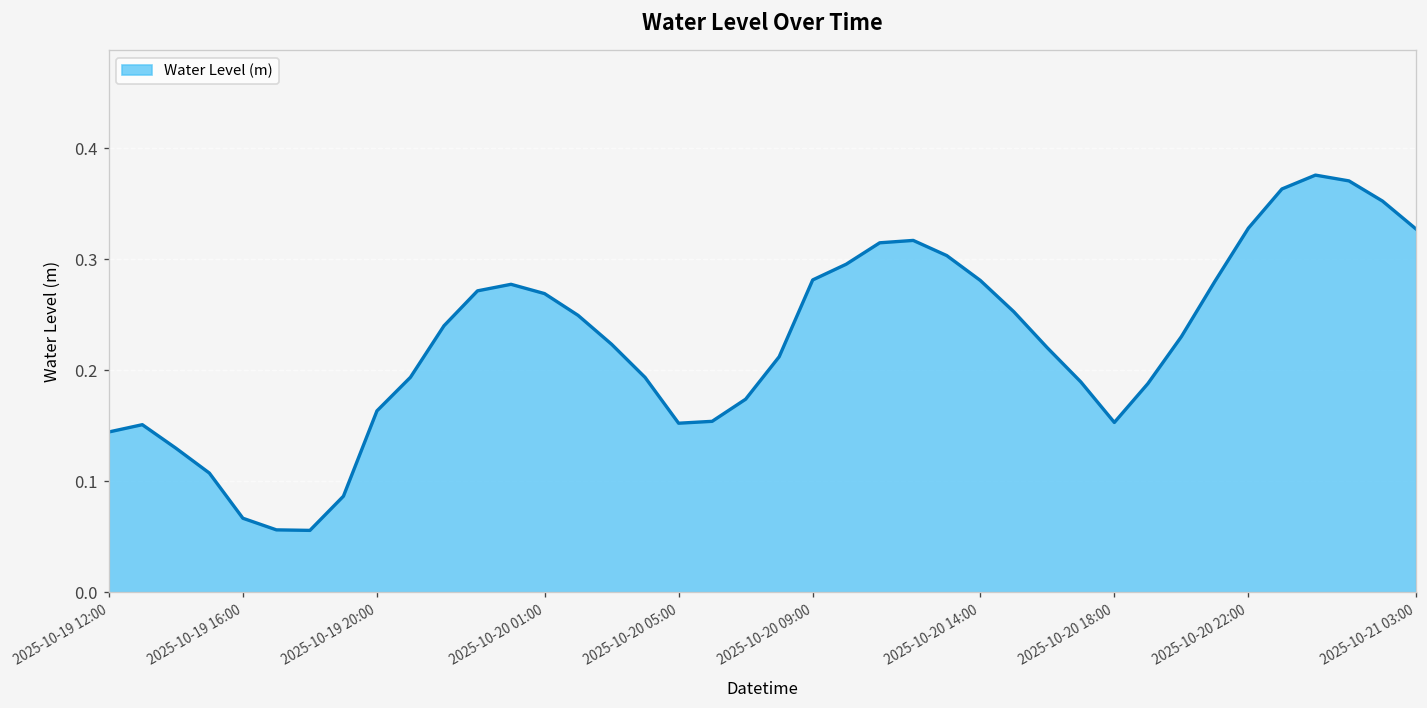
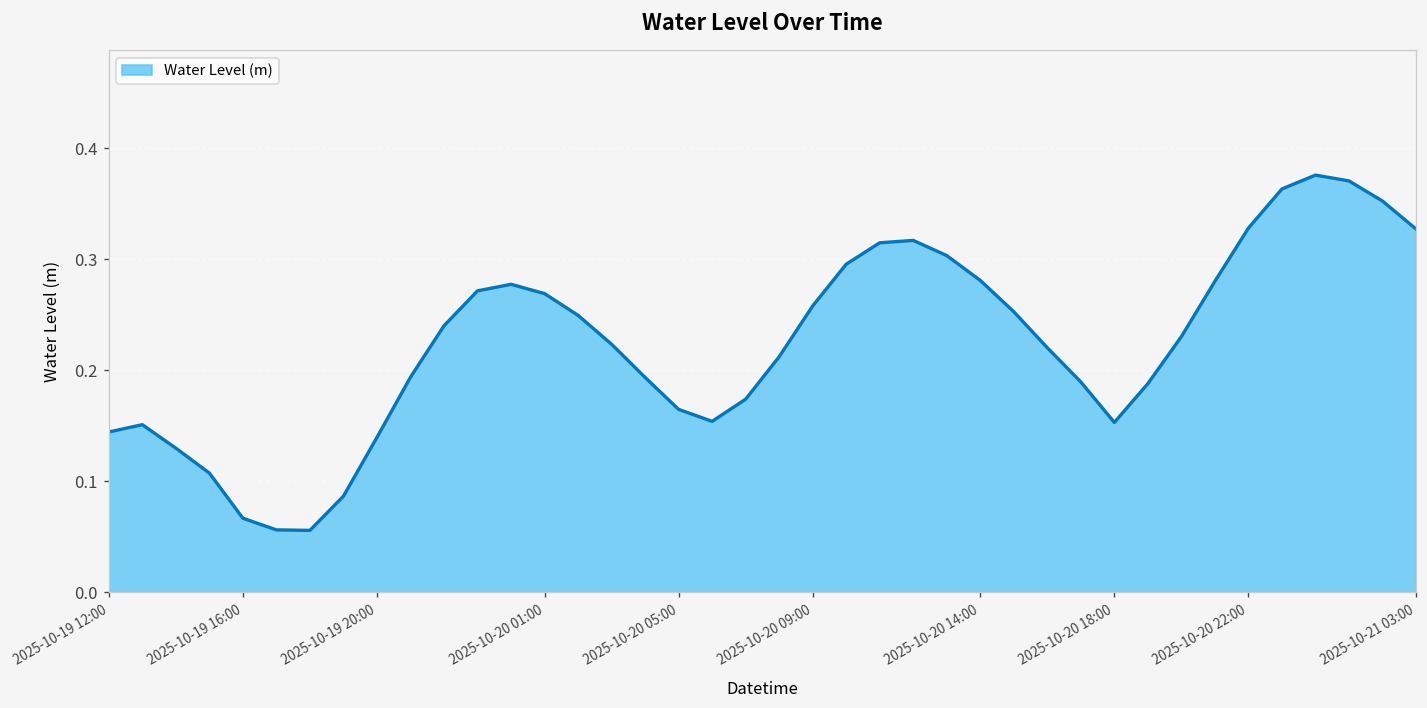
  {
    "2025-10-19 12:00": 0.14,
    "2025-10-19 16:00": 0.07,
-   "2025-10-19 20:00": 0.16,
+   "2025-10-19 20:00": 0.14,
    "2025-10-20 01:00": 0.27,
-   "2025-10-20 05:00": 0.15,
-   "2025-10-20 09:00": 0.28,
+   "2025-10-20 05:00": 0.16,
+   "2025-10-20 09:00": 0.26,
    "2025-10-20 14:00": 0.28,
    "2025-10-20 18:00": 0.15,
    "2025-10-20 22:00": 0.33,
    "2025-10-21 03:00": 0.33
  }
